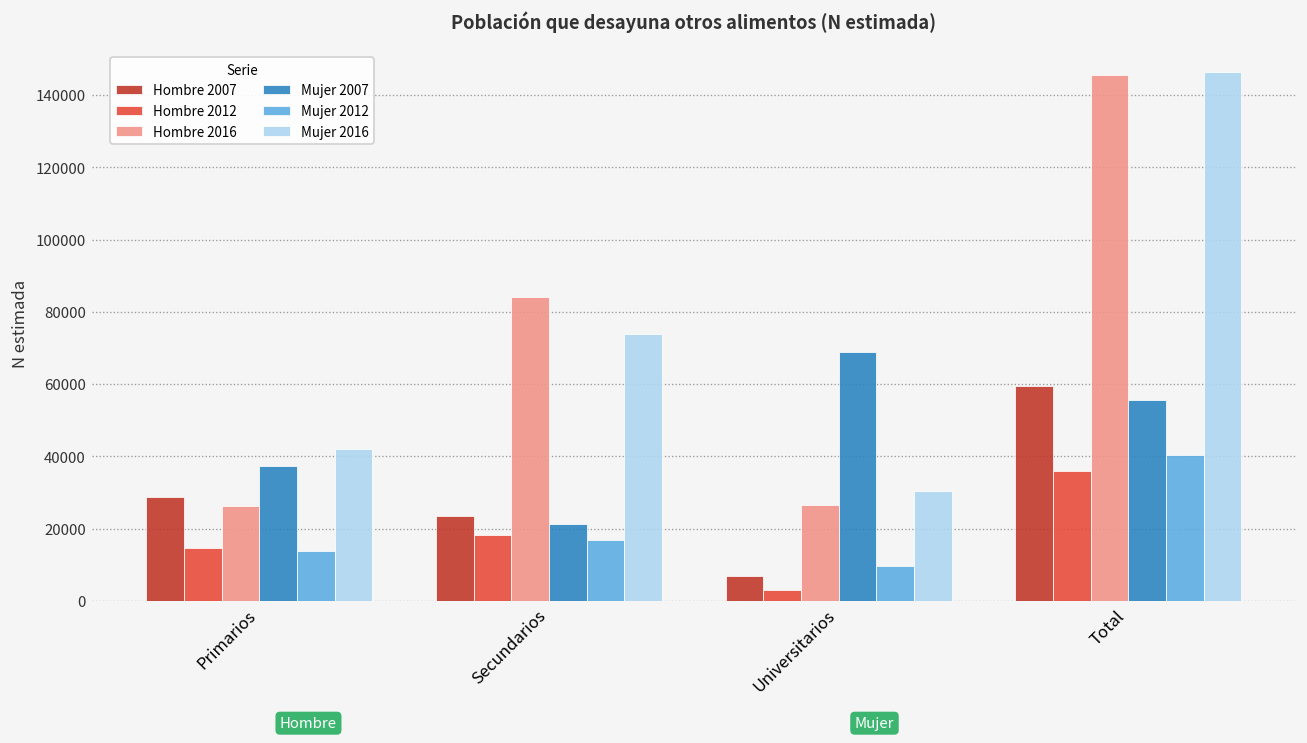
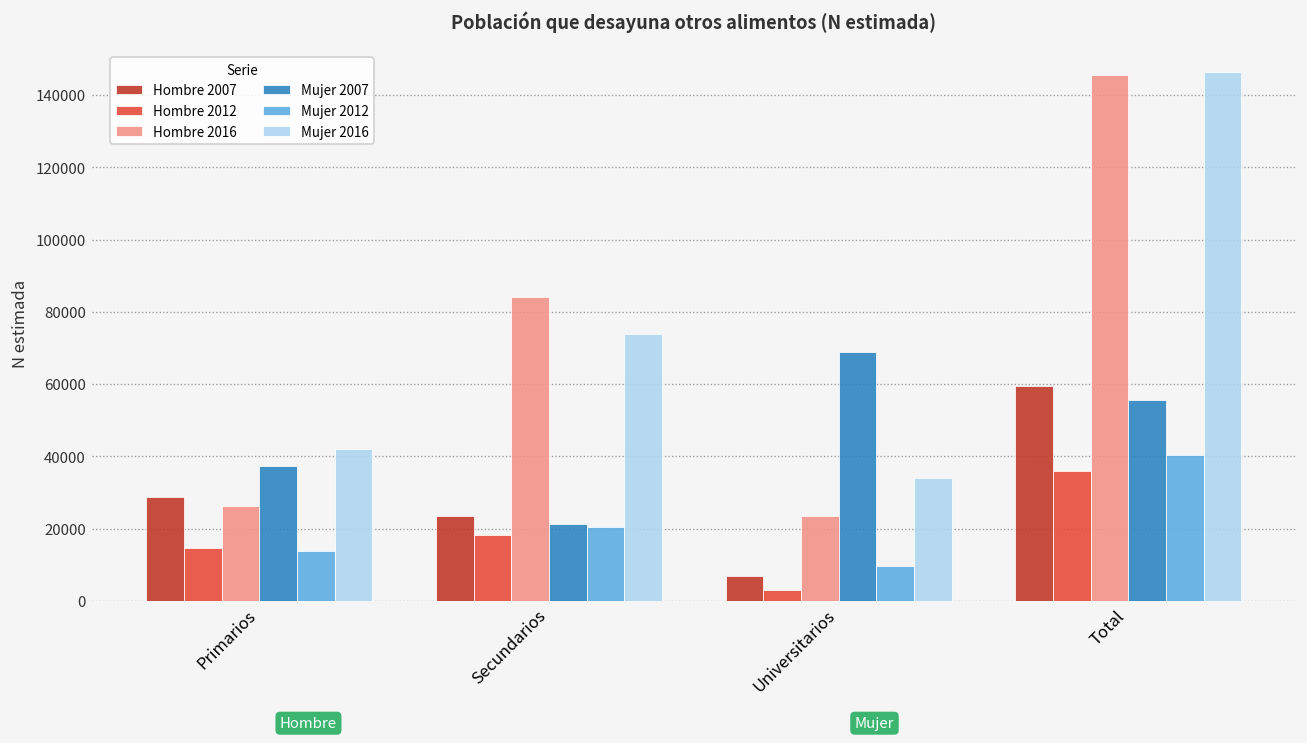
  {
    "Hombre 2016": {
      "Primarios": 26000,
      "Secundarios": 84000,
-     "Universitarios": 27000,
+     "Universitarios": 24000,
      "Total": 146000
    },
    "Mujer 2007": {
      "Primarios": 37000,
      "Secundarios": 21000,
      "Universitarios": 69000,
      "Total": 56000
    },
    "Mujer 2012": {
      "Primarios": 14000,
-     "Secundarios": 17000,
+     "Secundarios": 20000,
      "Universitarios": 10000,
      "Total": 40000
    },
    "Mujer 2016": {
      "Primarios": 42000,
      "Secundarios": 74000,
-     "Universitarios": 31000,
+     "Universitarios": 34000,
      "Total": 146000
    }
  }
